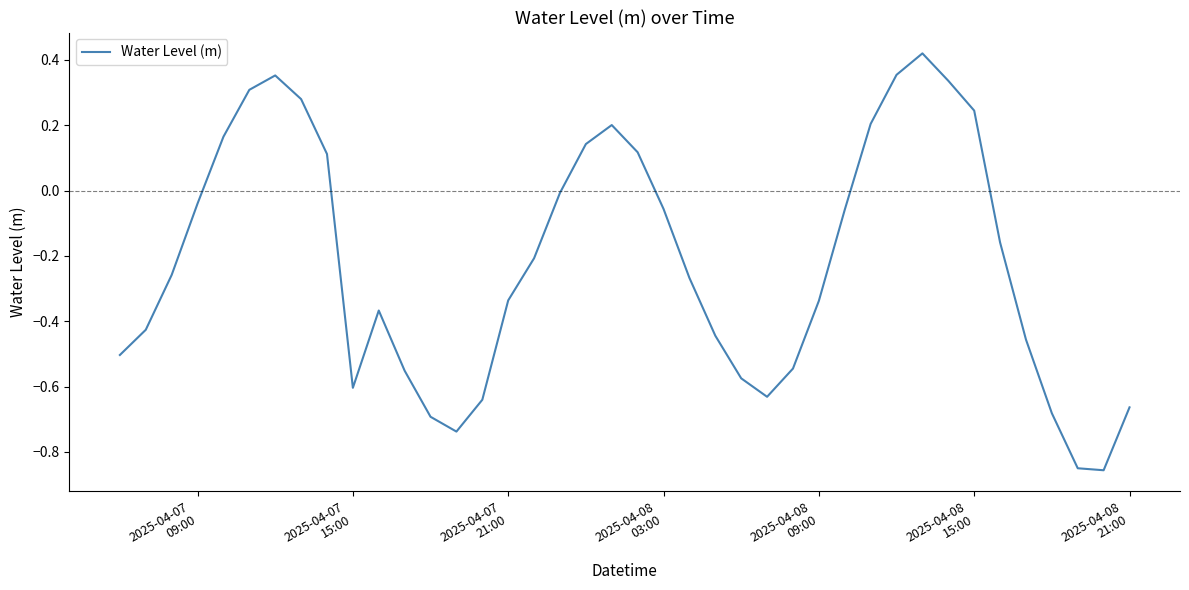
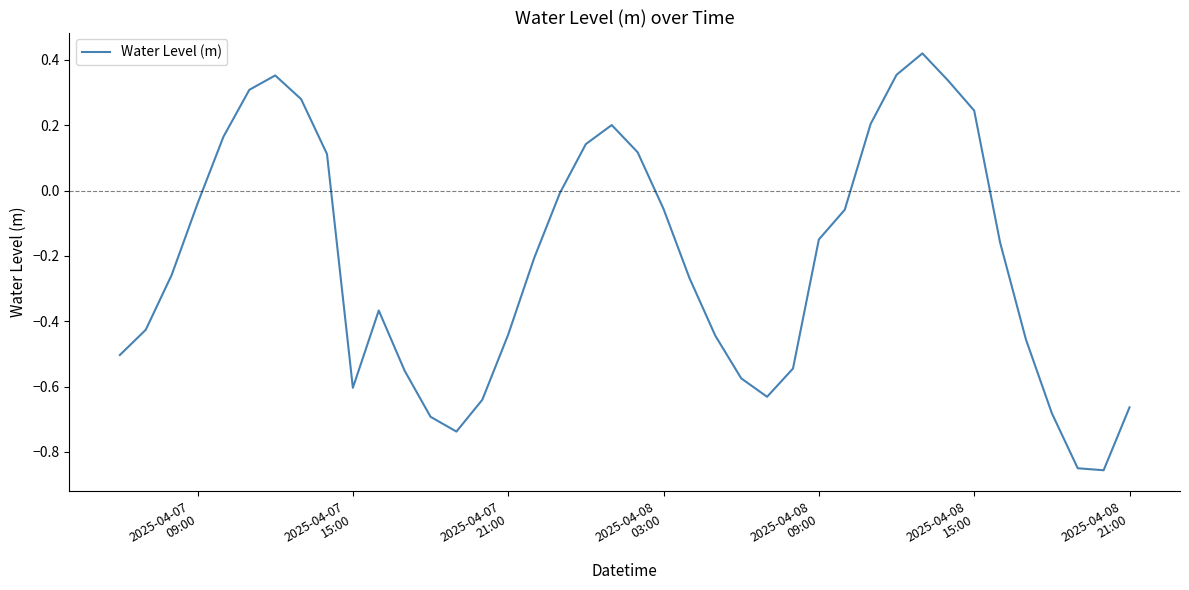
  {
    "2025-04-07 09:00": -0.04,
    "2025-04-07 15:00": -0.60,
-   "2025-04-07 21:00": -0.34,
+   "2025-04-07 21:00": -0.44,
    "2025-04-08 03:00": -0.06,
-   "2025-04-08 09:00": -0.34,
+   "2025-04-08 09:00": -0.15,
    "2025-04-08 15:00": 0.24,
    "2025-04-08 21:00": -0.66
  }
